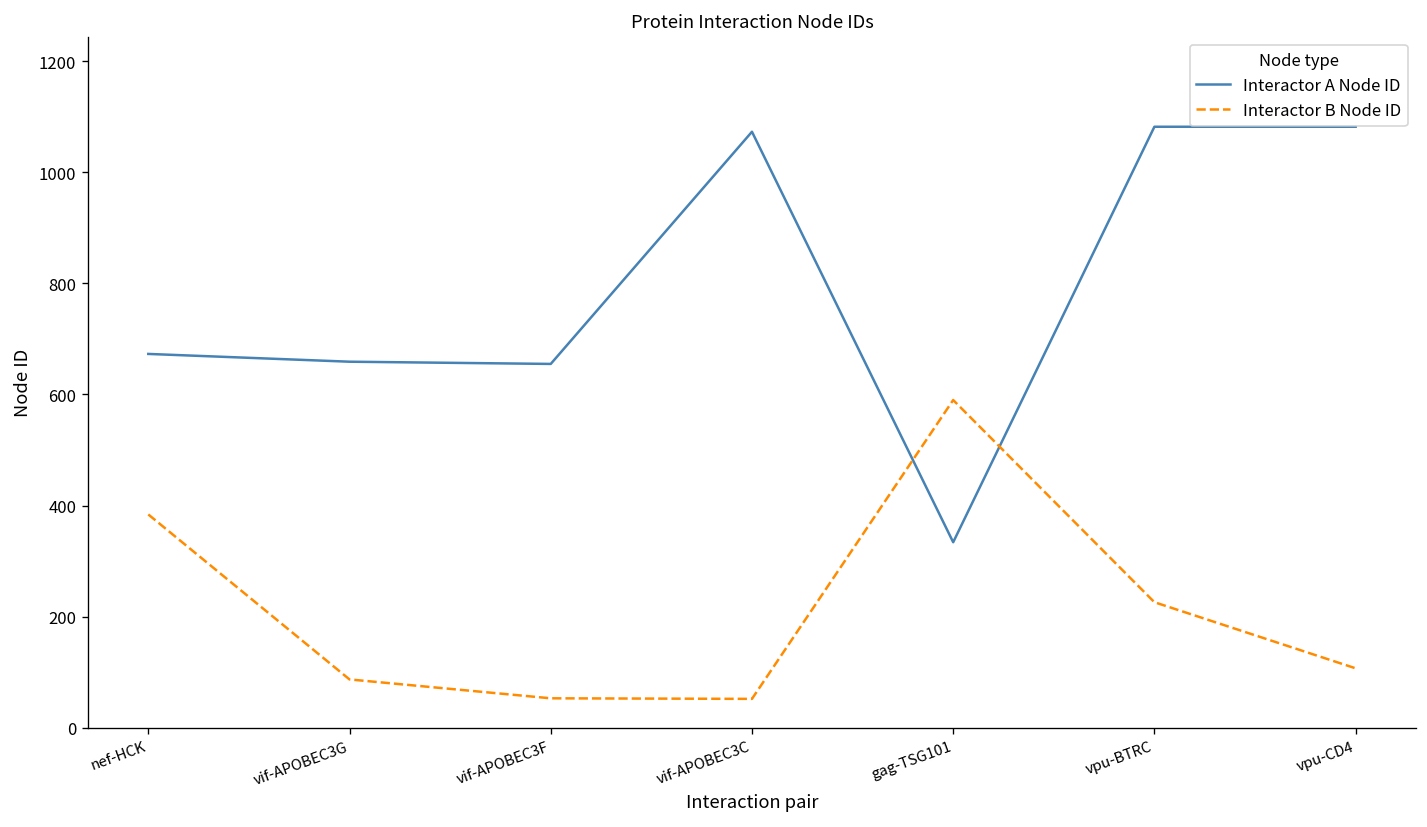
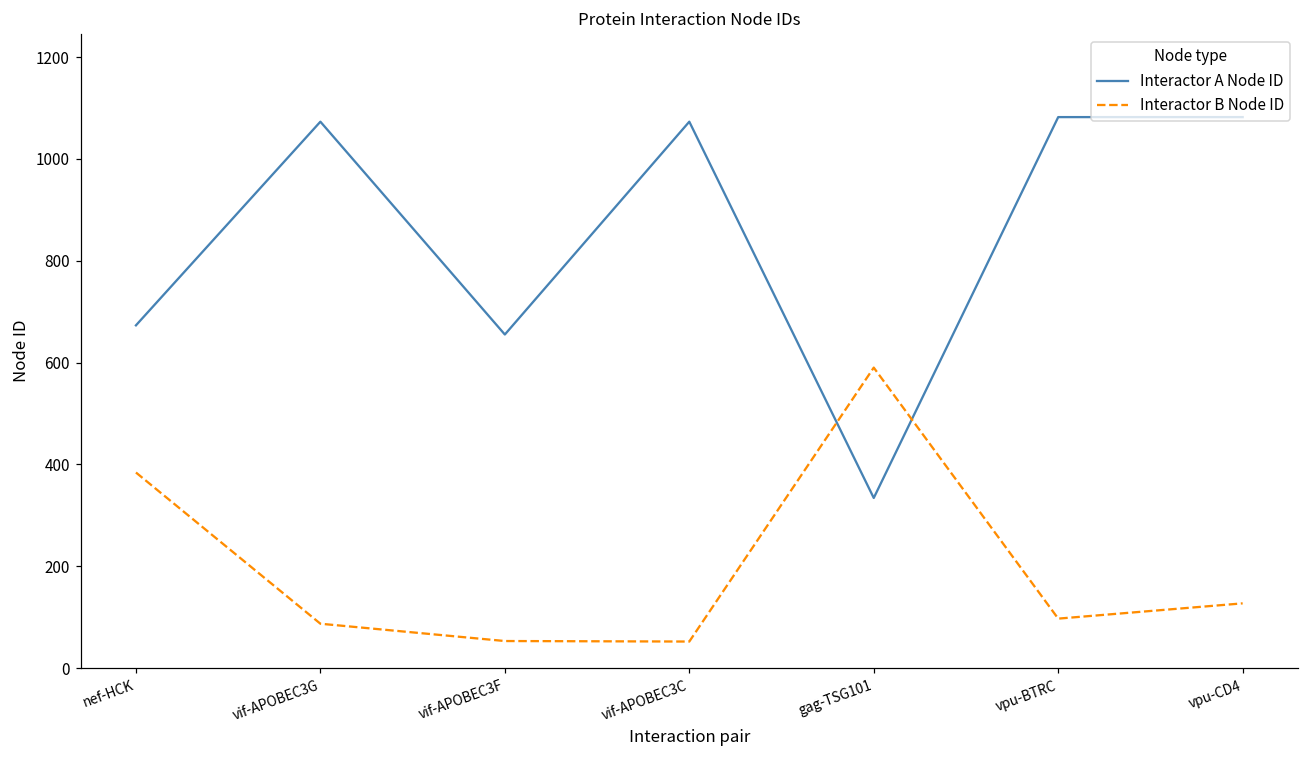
  {
    "Interactor A Node ID": {
      "nef-HCK": 670,
-     "vif-APOBEC3G": 660,
+     "vif-APOBEC3G": 1070,
      "vif-APOBEC3F": 660,
      "vif-APOBEC3C": 1070,
      "gag-TSG101": 330,
      "vpu-BTRC": 1080,
      "vpu-CD4": 1080
    },
    "Interactor B Node ID": {
      "nef-HCK": 380,
      "vif-APOBEC3G": 90,
      "vif-APOBEC3F": 50,
      "vif-APOBEC3C": 50,
      "gag-TSG101": 590,
-     "vpu-BTRC": 230,
-     "vpu-CD4": 110
+     "vpu-BTRC": 100,
+     "vpu-CD4": 130
    }
  }
